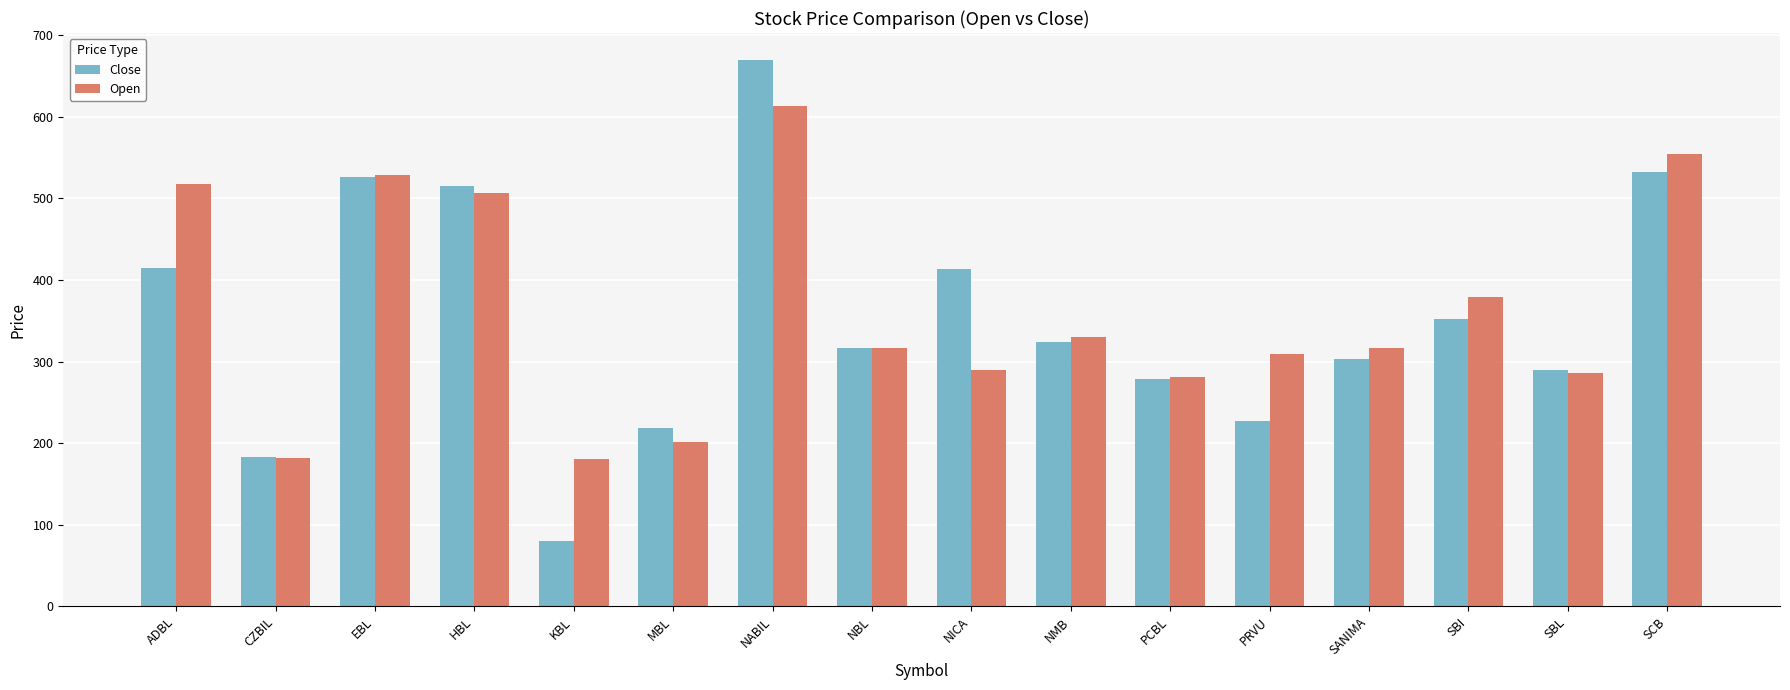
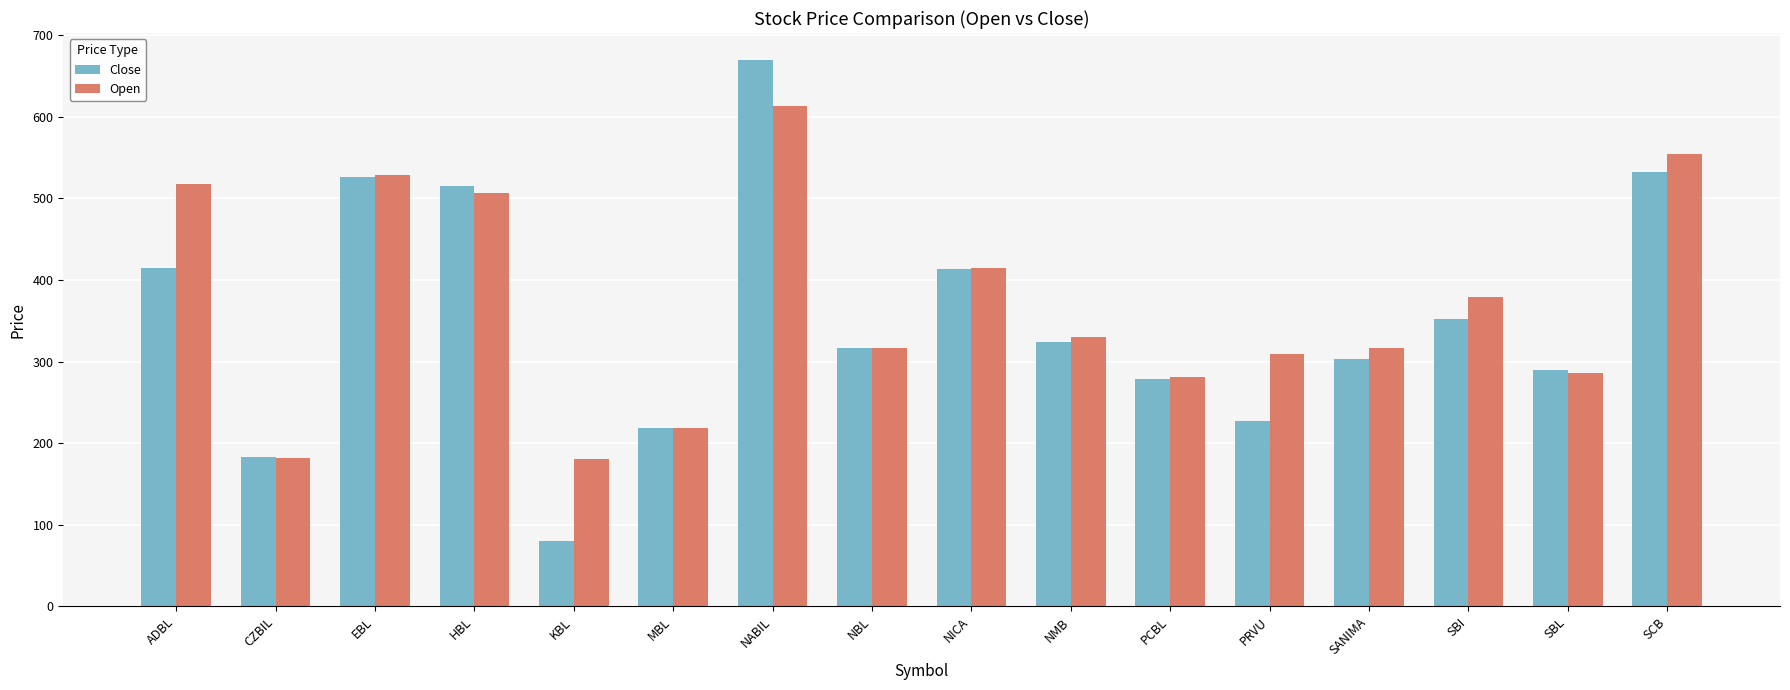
  {
    "Close": {
      "ADBL": 410,
      "CZBIL": 180,
      "EBL": 530,
      "HBL": 520,
      "KBL": 80,
      "MBL": 220,
      "NABIL": 670,
      "NBL": 320,
      "NICA": 410,
      "NMB": 320,
      "PCBL": 280,
      "PRVU": 230,
      "SANIMA": 300,
      "SBI": 350,
      "SBL": 290,
      "SCB": 530
    },
    "Open": {
      "ADBL": 520,
      "CZBIL": 180,
      "EBL": 530,
      "HBL": 510,
      "KBL": 180,
-     "MBL": 200,
+     "MBL": 220,
      "NABIL": 610,
      "NBL": 320,
-     "NICA": 290,
+     "NICA": 410,
      "NMB": 330,
      "PCBL": 280,
      "PRVU": 310,
      "SANIMA": 320,
      "SBI": 380,
      "SBL": 290,
      "SCB": 550
    }
  }
